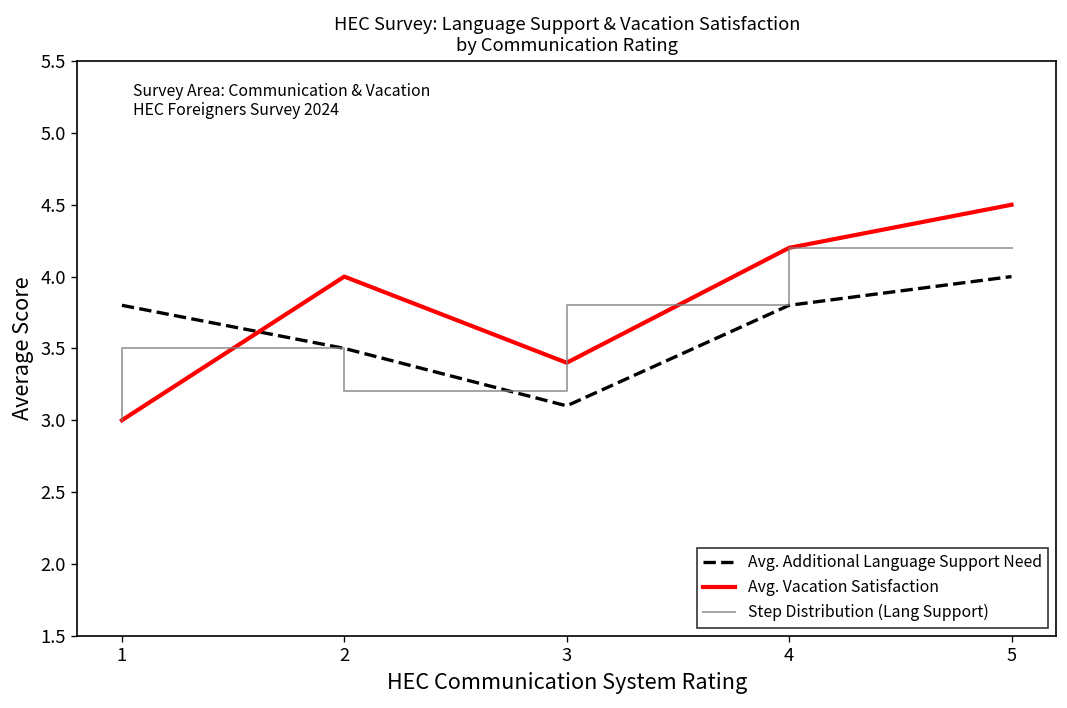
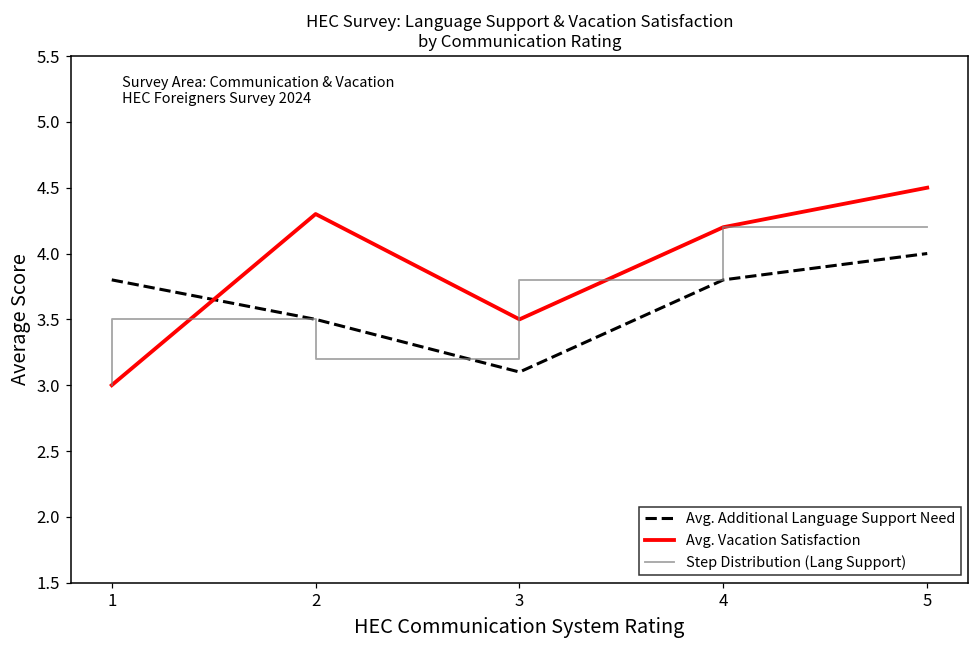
  {
    "Avg. Additional Language Support Need": {
      "1": 3.8,
      "3": 3.1,
      "5": 4.0
    },
    "Avg. Vacation Satisfaction": {
-     "2": 4.0,
-     "3": 3.4,
+     "2": 4.3,
+     "3": 3.5,
      "5": 4.5
    }
  }
